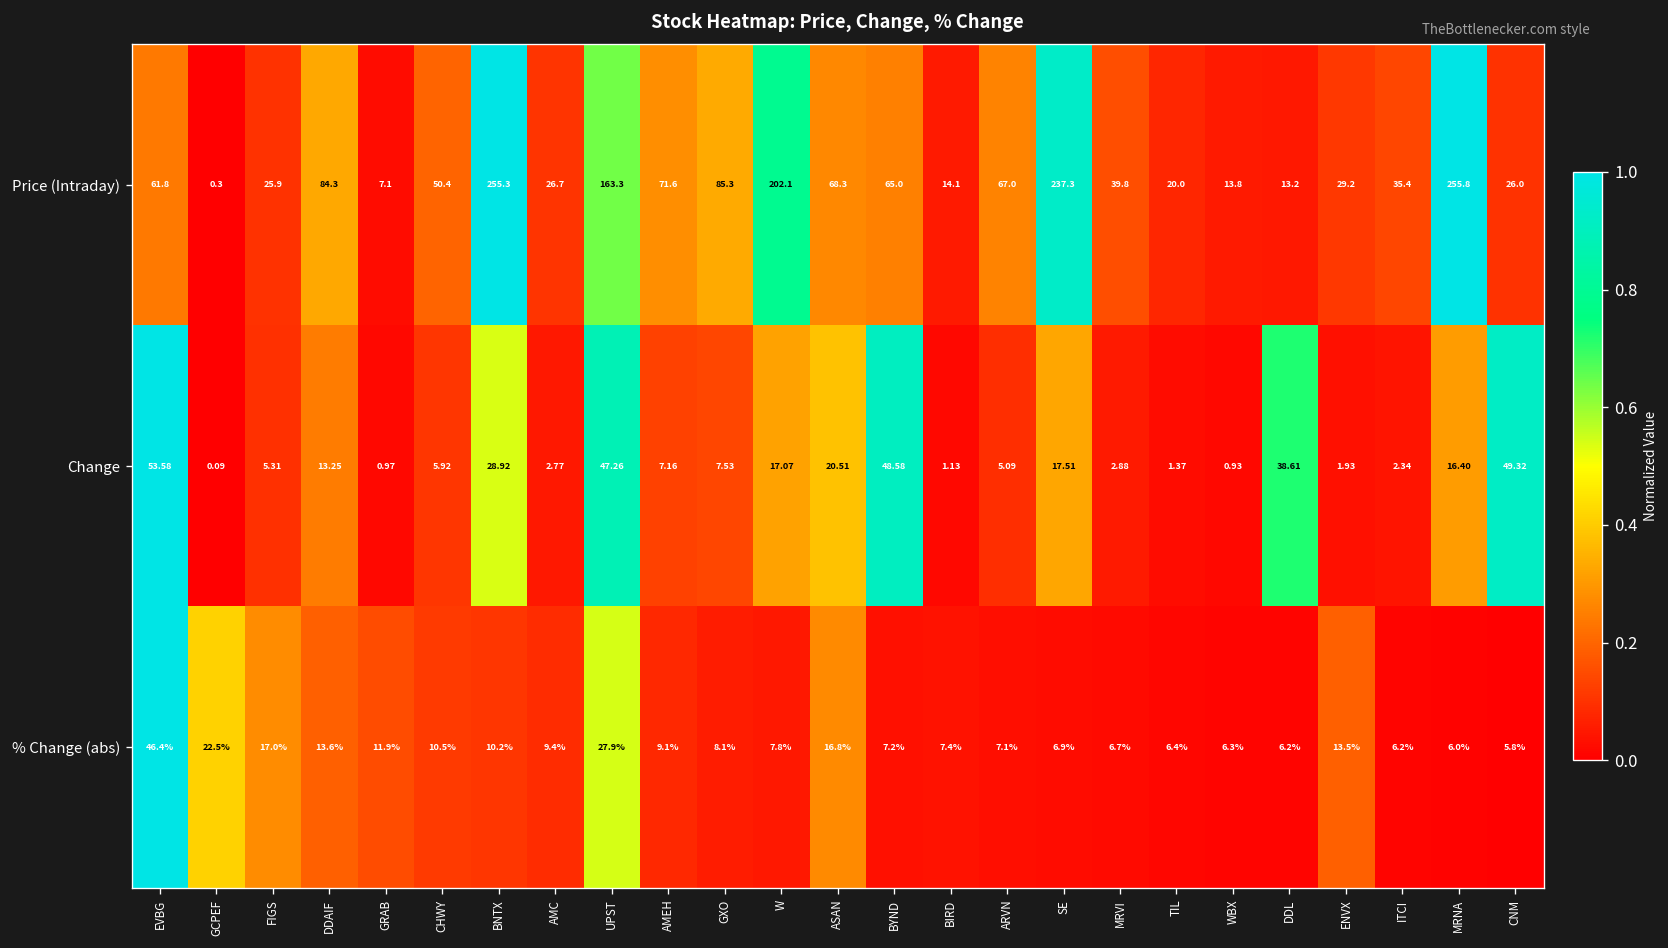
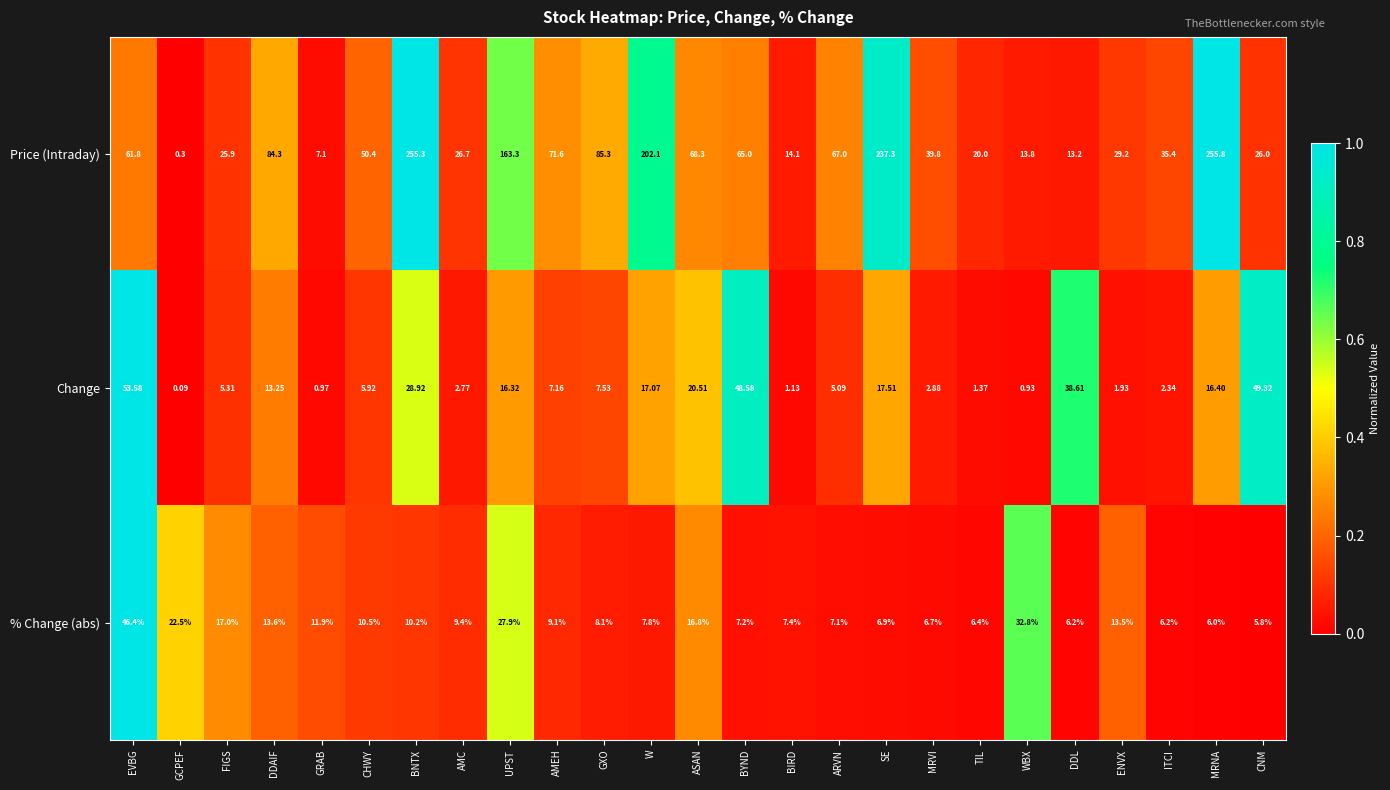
  {
    "Price (Intraday)": {
      "EVBG": "61.8",
      "GCPEF": "0.3",
      "FIGS": "25.9",
      "DDAIF": "84.3",
      "GRAB": "7.1",
      "CHWY": "50.4",
      "BNTX": "255.3",
      "AMC": "26.7",
      "UPST": "163.3",
      "AMEH": "71.6",
      "GXO": "85.3",
      "W": "202.1",
      "ASAN": "68.3",
      "BYND": "65.0",
      "BIRD": "14.1",
      "ARVN": "67.0",
      "SE": "237.3",
      "MRVI": "39.8",
      "TIL": "20.0",
      "WBX": "13.8",
      "DDL": "13.2",
      "ENVX": "29.2",
      "ITCI": "35.4",
      "MRNA": "255.8",
      "CNM": "26.0"
    },
    "Change": {
      "EVBG": "53.58",
      "GCPEF": "0.09",
      "FIGS": "5.31",
      "DDAIF": "13.25",
      "GRAB": "0.97",
      "CHWY": "5.92",
      "BNTX": "28.92",
      "AMC": "2.77",
-     "UPST": "47.26",
+     "UPST": "16.32",
      "AMEH": "7.16",
      "GXO": "7.53",
      "W": "17.07",
      "ASAN": "20.51",
      "BYND": "48.58",
      "BIRD": "1.13",
      "ARVN": "5.09",
      "SE": "17.51",
      "MRVI": "2.88",
      "TIL": "1.37",
      "WBX": "0.93",
      "DDL": "38.61",
      "ENVX": "1.93",
      "ITCI": "2.34",
      "MRNA": "16.40",
      "CNM": "49.32"
    },
    "% Change (abs)": {
      "EVBG": "46.4%",
      "GCPEF": "22.5%",
      "FIGS": "17.0%",
      "DDAIF": "13.6%",
      "GRAB": "11.9%",
      "CHWY": "10.5%",
      "BNTX": "10.2%",
      "AMC": "9.4%",
      "UPST": "27.9%",
      "AMEH": "9.1%",
      "GXO": "8.1%",
      "W": "7.8%",
      "ASAN": "16.8%",
      "BYND": "7.2%",
      "BIRD": "7.4%",
      "ARVN": "7.1%",
      "SE": "6.9%",
      "MRVI": "6.7%",
      "TIL": "6.4%",
-     "WBX": "6.3%",
+     "WBX": "32.8%",
      "DDL": "6.2%",
      "ENVX": "13.5%",
      "ITCI": "6.2%",
      "MRNA": "6.0%",
      "CNM": "5.8%"
    }
  }
